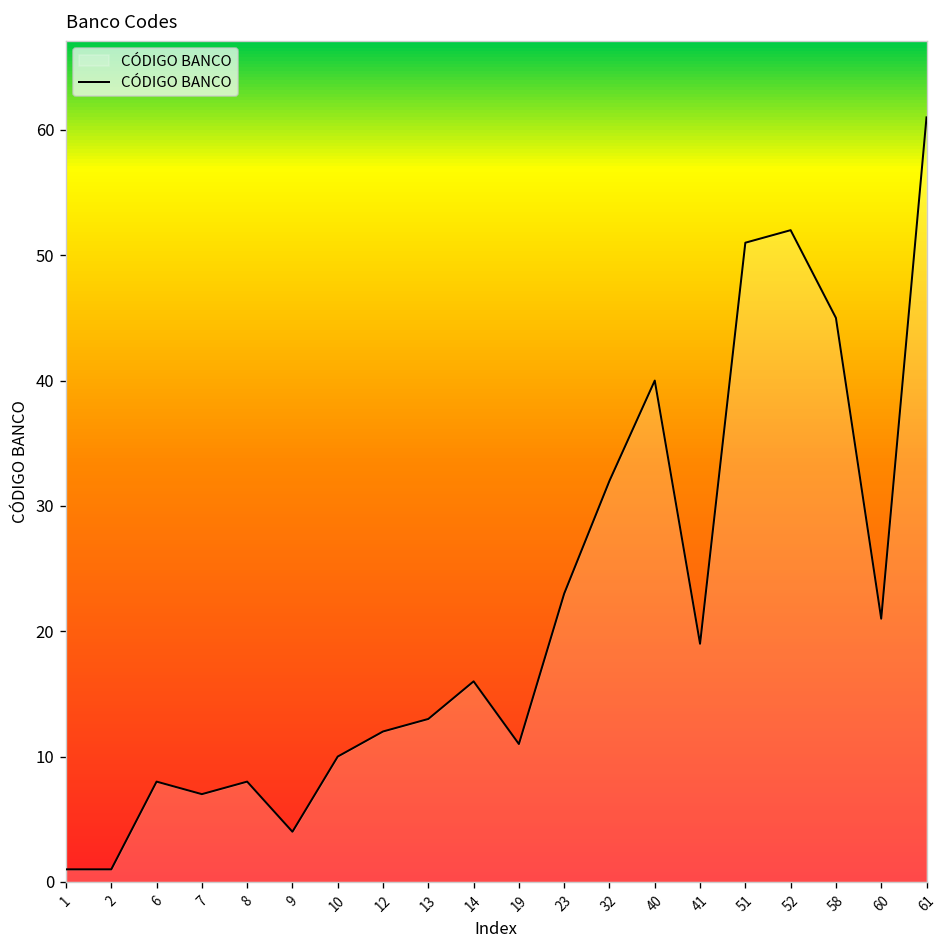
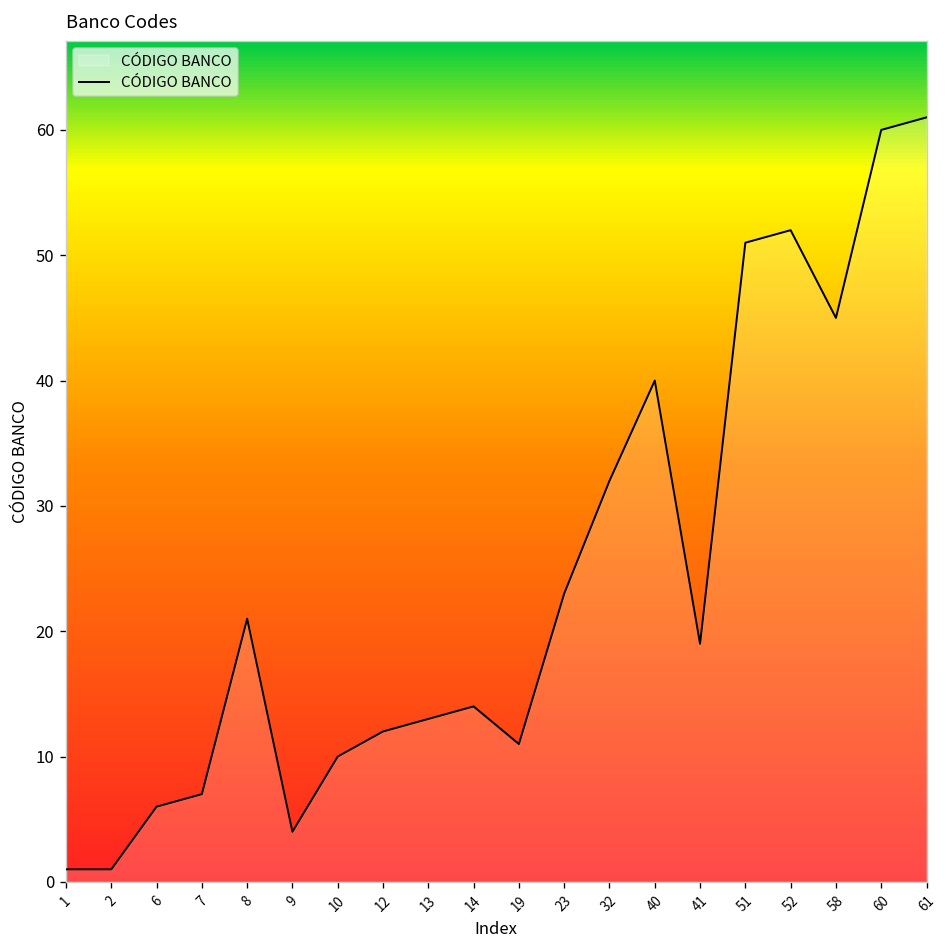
  {
    "1": 1,
    "2": 1,
-   "6": 8,
+   "6": 6,
    "7": 7,
-   "8": 8,
+   "8": 21,
    "9": 4,
    "10": 10,
    "12": 12,
    "13": 13,
-   "14": 16,
+   "14": 14,
    "19": 11,
    "23": 23,
    "32": 32,
    "40": 40,
    "41": 19,
    "51": 51,
    "52": 52,
    "58": 45,
-   "60": 21,
+   "60": 60,
    "61": 61
  }
